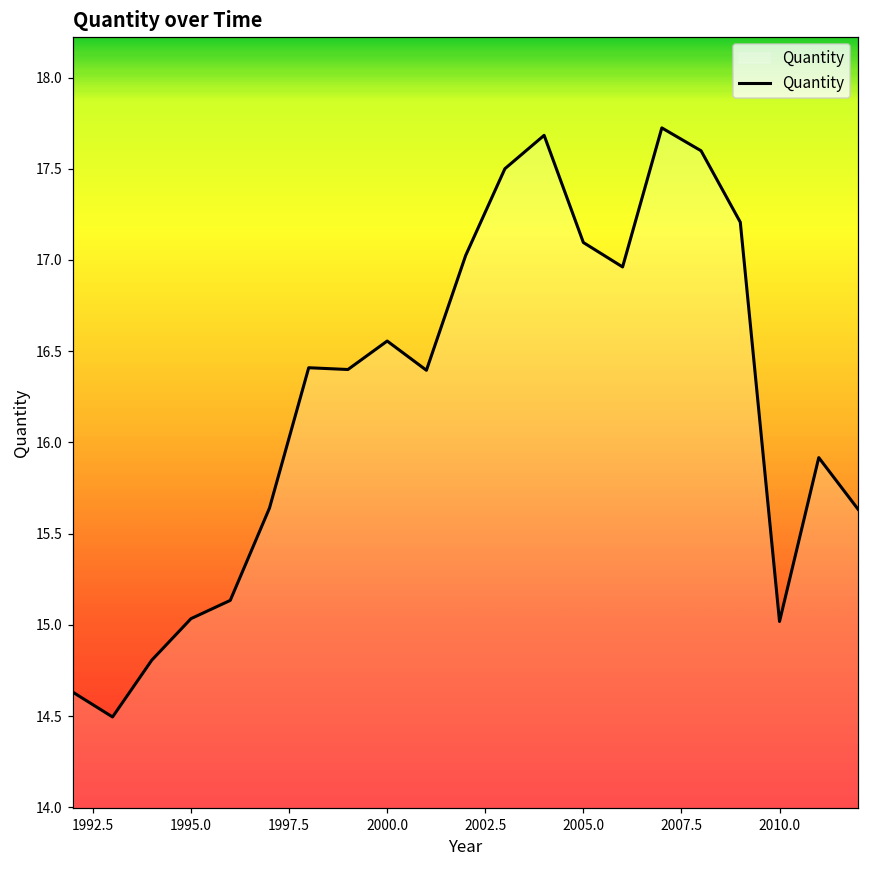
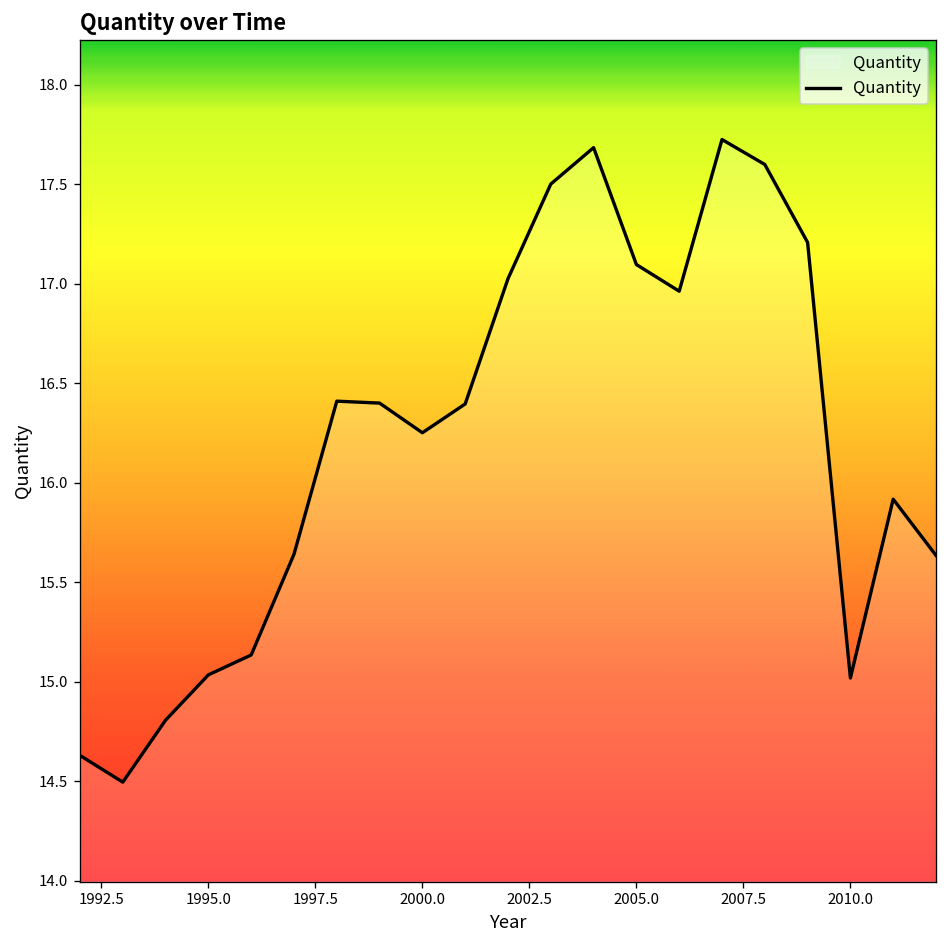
  {
    "1995.0": 15.03,
-   "2000.0": 16.56,
+   "2000.0": 16.25,
    "2005.0": 17.10,
    "2010.0": 15.02
  }
